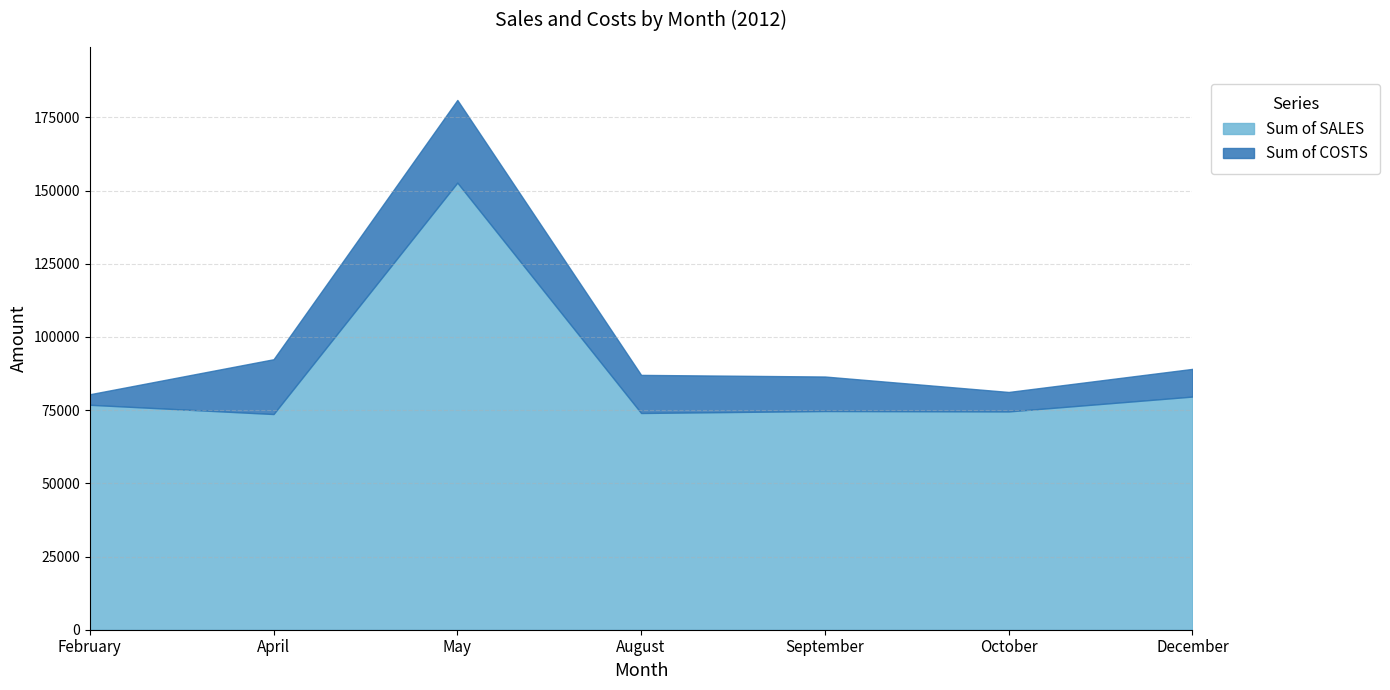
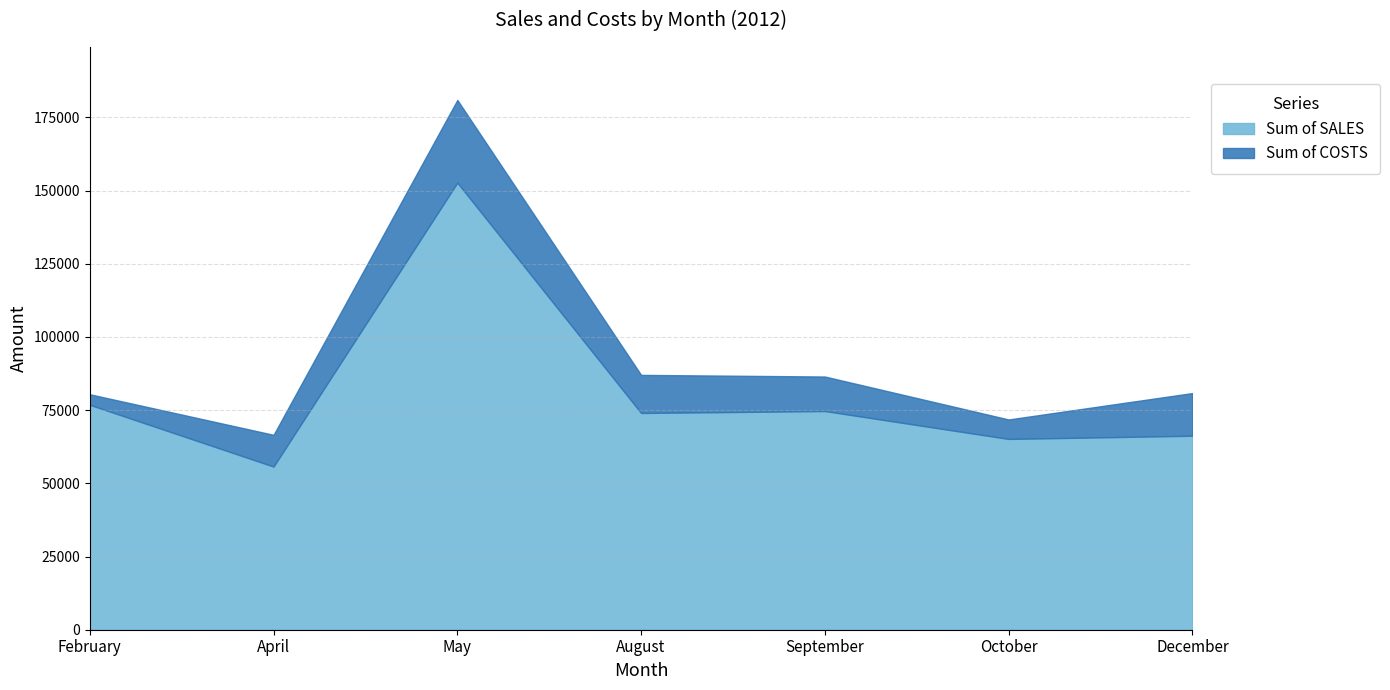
  {
    "Sum of SALES": {
      "February": 77000,
-     "April": 74000,
+     "April": 56000,
      "May": 153000,
      "August": 74000,
      "September": 75000,
-     "October": 75000,
-     "December": 80000
+     "October": 65000,
+     "December": 66000
    },
    "Sum of COSTS": {
      "February": 4000,
-     "April": 19000,
+     "April": 11000,
      "May": 28000,
      "August": 13000,
      "September": 12000,
      "October": 7000,
-     "December": 9000
+     "December": 15000
    }
  }
